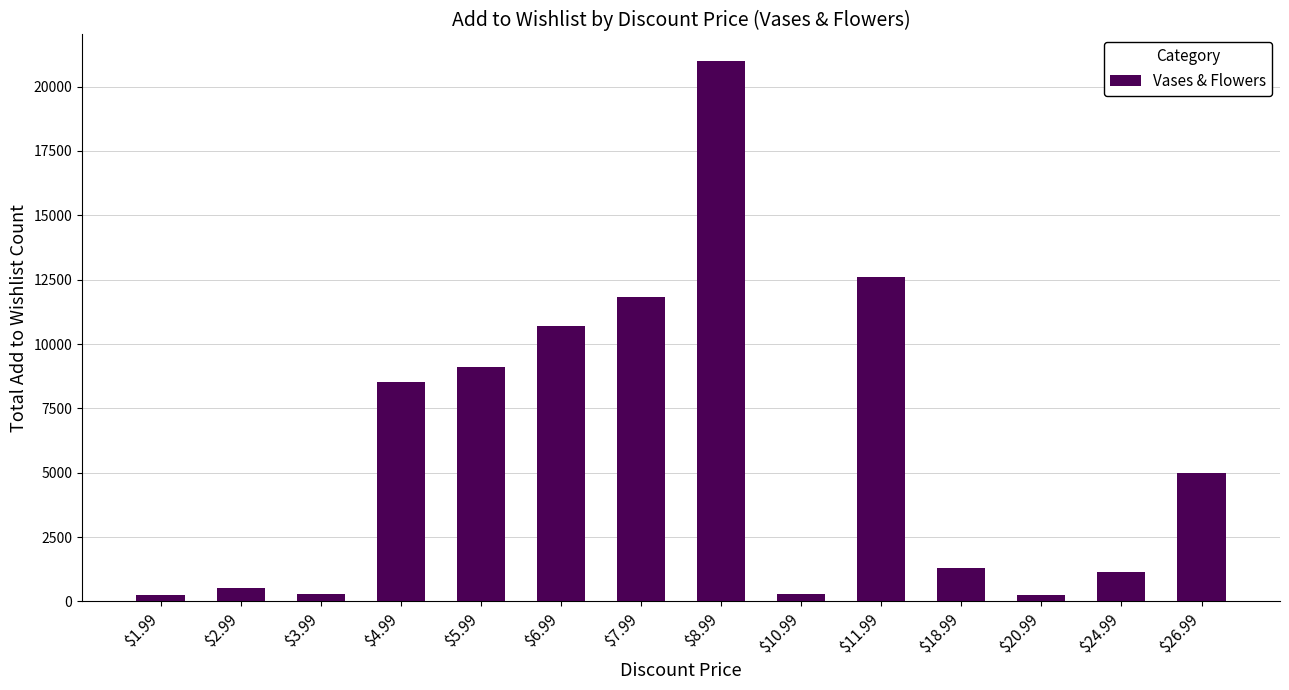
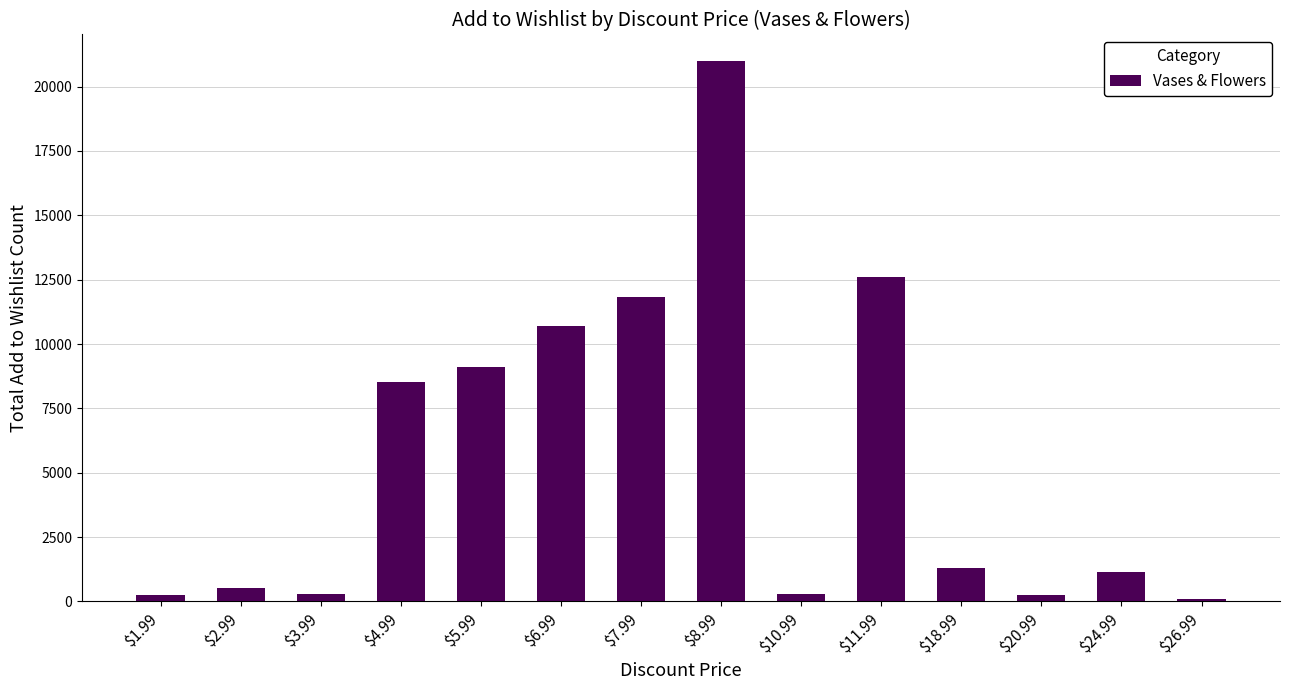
  {
    "$1.99": 200,
    "$2.99": 500,
    "$3.99": 300,
    "$4.99": 8500,
    "$5.99": 9100,
    "$6.99": 10700,
    "$7.99": 11800,
    "$8.99": 21000,
    "$10.99": 300,
    "$11.99": 12600,
    "$18.99": 1300,
    "$20.99": 200,
    "$24.99": 1200,
-   "$26.99": 5000
+   "$26.99": 100
  }
